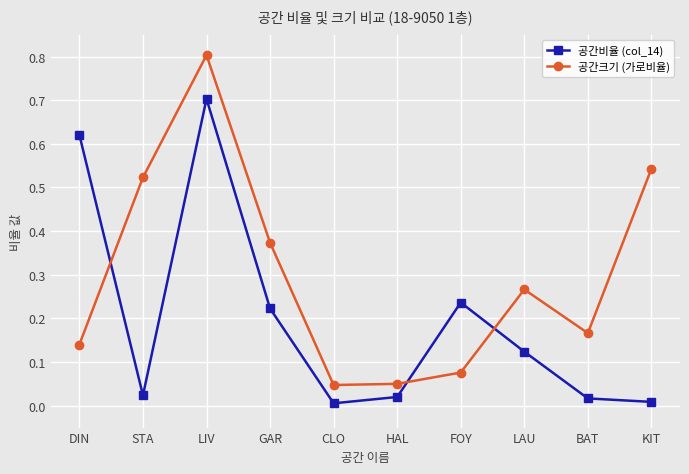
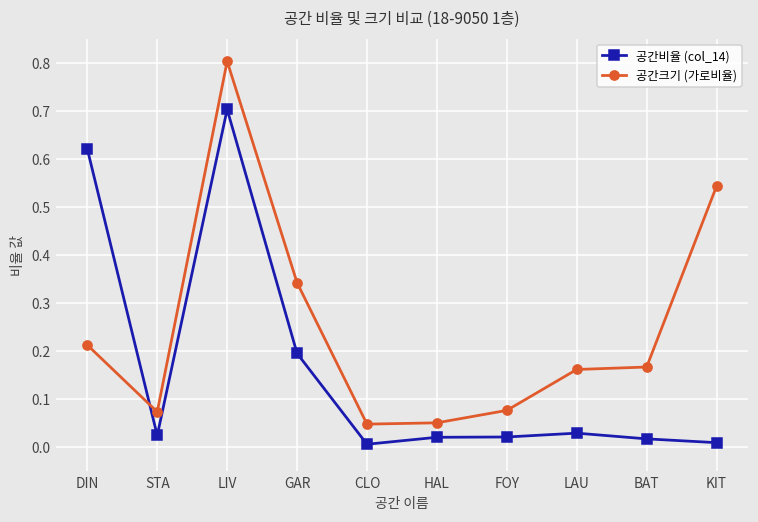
  {
    "공간비율 (col_14)": {
      "DIN": 0.62,
      "STA": 0.02,
      "LIV": 0.70,
-     "GAR": 0.22,
+     "GAR": 0.19,
      "CLO": 0.01,
      "HAL": 0.02,
-     "FOY": 0.24,
-     "LAU": 0.12,
+     "FOY": 0.02,
+     "LAU": 0.03,
      "BAT": 0.02,
      "KIT": 0.01
    },
    "공간크기 (가로비율)": {
-     "DIN": 0.14,
-     "STA": 0.52,
+     "DIN": 0.21,
+     "STA": 0.07,
      "LIV": 0.80,
-     "GAR": 0.37,
+     "GAR": 0.34,
      "CLO": 0.05,
      "HAL": 0.05,
      "FOY": 0.08,
-     "LAU": 0.27,
+     "LAU": 0.16,
      "BAT": 0.17,
      "KIT": 0.54
    }
  }
